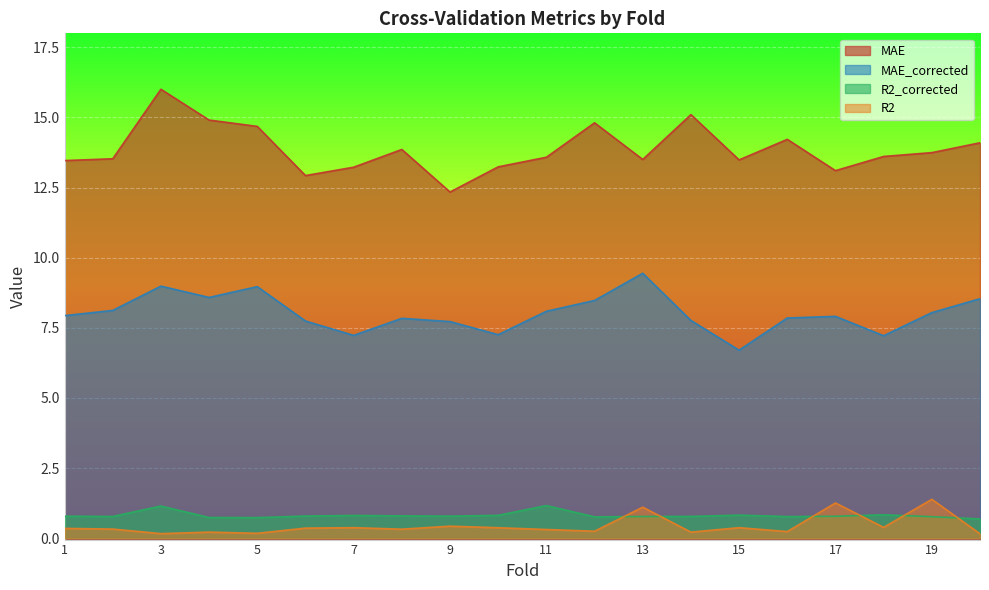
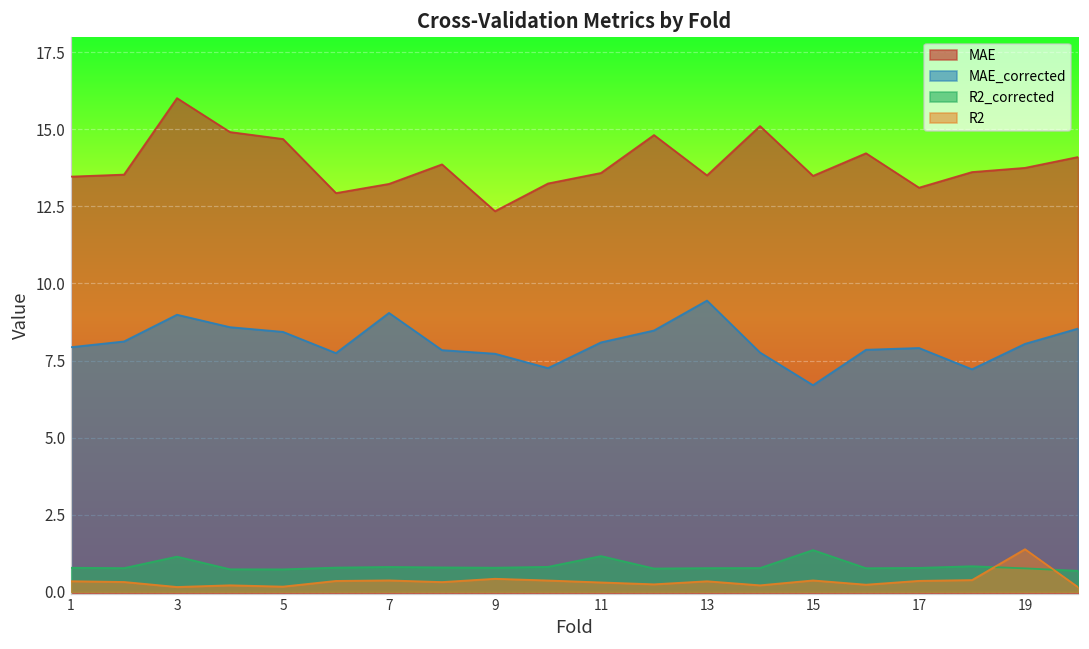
  {
    "MAE": {
      "1": 13.5,
      "3": 16.0,
      "5": 14.7,
      "7": 13.2,
      "9": 12.3,
      "11": 13.6,
      "13": 13.5,
      "15": 13.5,
      "17": 13.1,
      "19": 13.7
    },
    "MAE_corrected": {
      "1": 7.9,
      "3": 9.0,
-     "5": 9.0,
-     "7": 7.2,
+     "5": 8.4,
+     "7": 9.0,
      "9": 7.7,
      "11": 8.1,
      "13": 9.4,
      "15": 6.7,
      "17": 7.9,
      "19": 8.0
    },
    "R2_corrected": {
      "1": 0.8,
      "3": 1.1,
      "5": 0.7,
      "7": 0.8,
      "9": 0.8,
      "11": 1.2,
      "13": 0.8,
-     "15": 0.8,
+     "15": 1.4,
      "17": 0.8,
      "19": 0.8
    },
    "R2": {
      "1": 0.3,
      "3": 0.2,
      "5": 0.2,
      "7": 0.4,
      "9": 0.4,
      "11": 0.3,
-     "13": 1.1,
+     "13": 0.3,
      "15": 0.4,
-     "17": 1.3,
+     "17": 0.4,
      "19": 1.4
    }
  }
